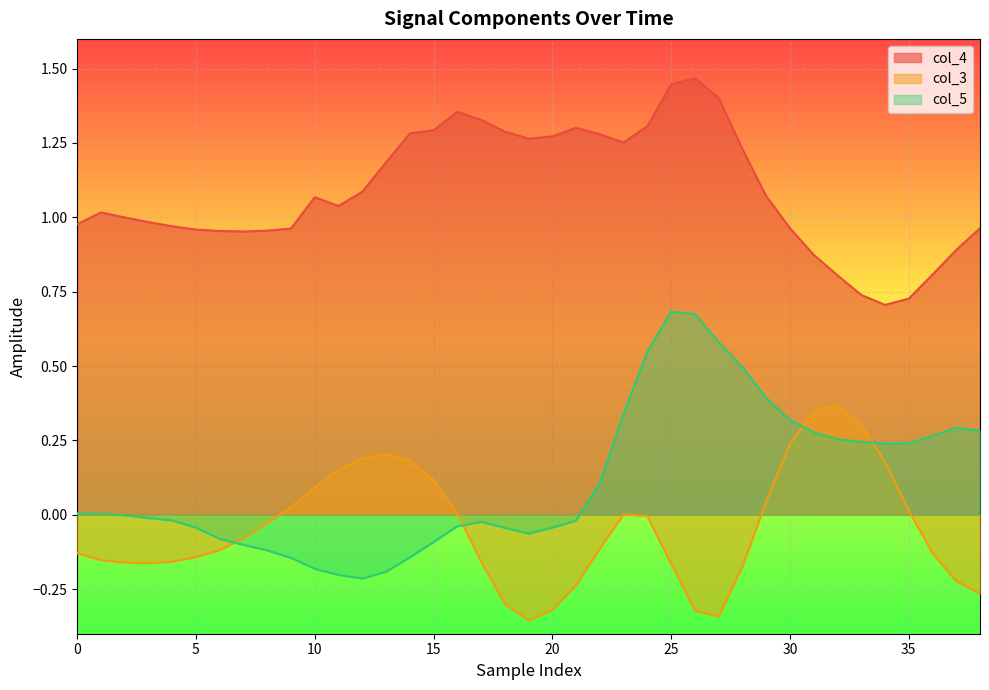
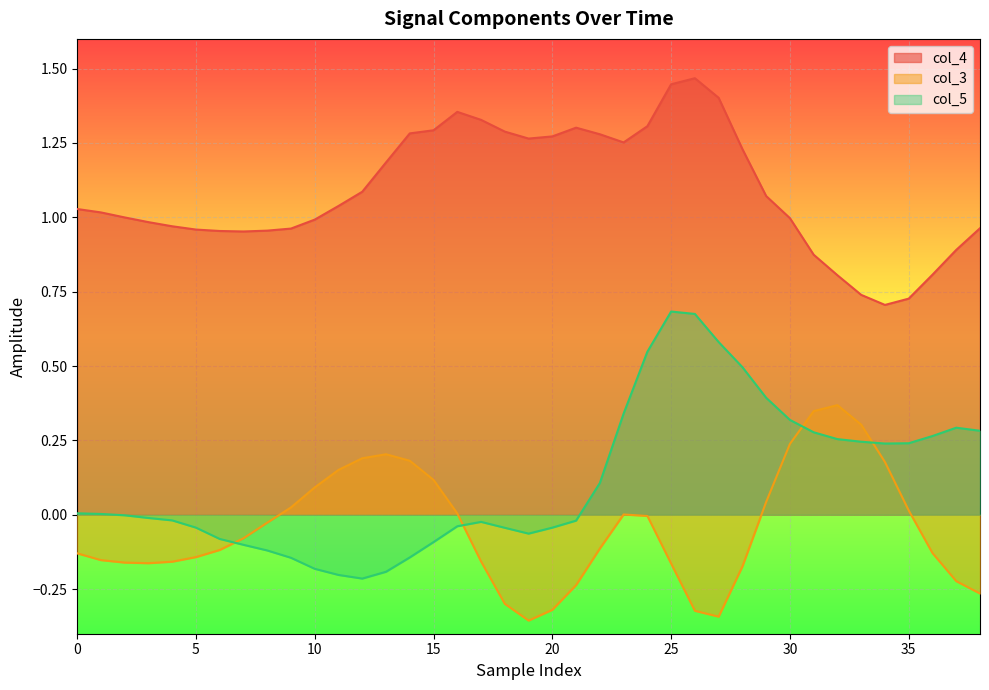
  {
    "col_4": {
-     "0": 0.98,
+     "0": 1.03,
      "5": 0.96,
-     "10": 1.07,
+     "10": 0.99,
      "15": 1.29,
      "20": 1.27,
      "25": 1.45,
-     "30": 0.96,
+     "30": 1.00,
      "35": 0.73
    }
  }
